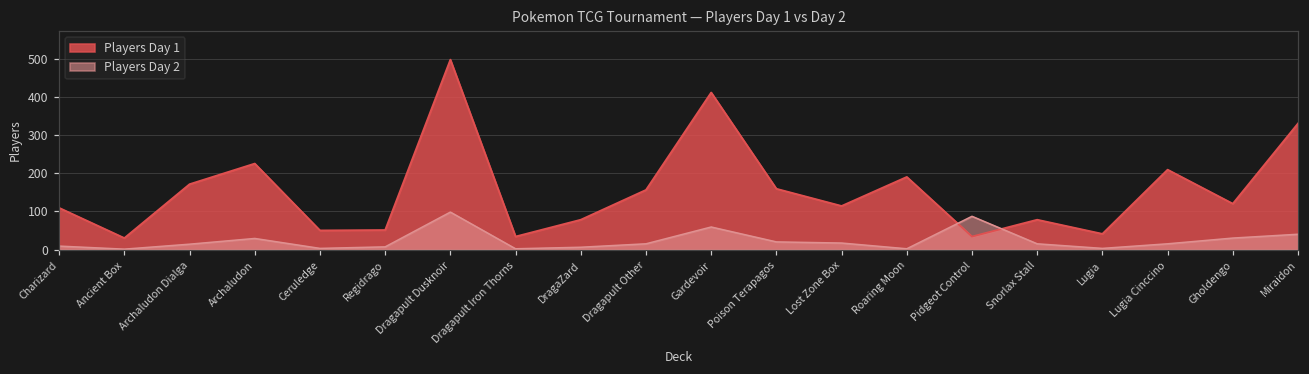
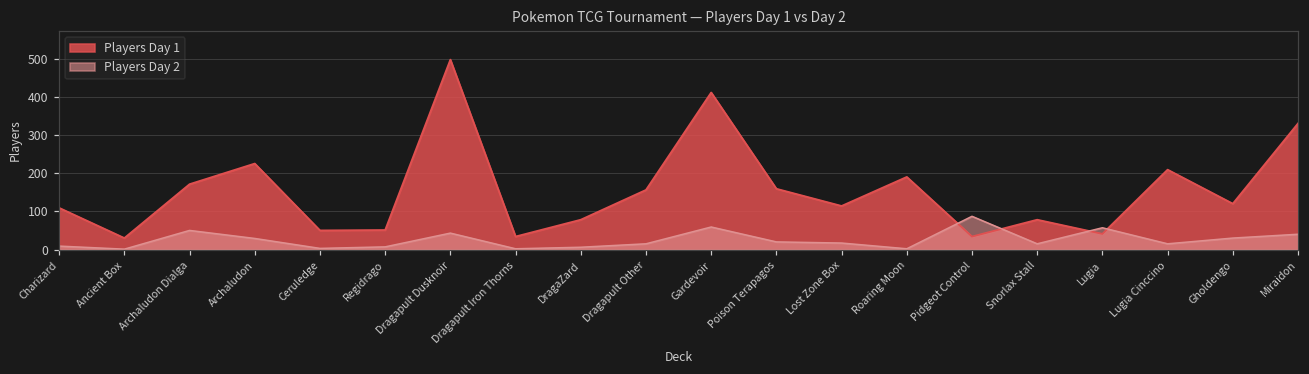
  {
    "Players Day 1": {
      "Charizard": 110,
      "Ancient Box": 30,
      "Archaludon Dialga": 170,
      "Archaludon": 230,
      "Ceruledge": 50,
      "Regidrago": 50,
      "Dragapult Dusknoir": 500,
      "Dragapult Iron Thorns": 30,
      "DragaZard": 80,
      "Dragapult Other": 160,
      "Gardevoir": 410,
      "Poison Terapagos": 160,
      "Lost Zone Box": 110,
      "Roaring Moon": 190,
      "Pidgeot Control": 30,
      "Snorlax Stall": 80,
      "Lugia": 40,
      "Lugia Cinccino": 210,
      "Gholdengo": 120,
      "Miraidon": 330
    },
    "Players Day 2": {
      "Charizard": 10,
      "Ancient Box": 0,
-     "Archaludon Dialga": 10,
+     "Archaludon Dialga": 50,
      "Archaludon": 30,
      "Ceruledge": 0,
      "Regidrago": 10,
-     "Dragapult Dusknoir": 100,
+     "Dragapult Dusknoir": 40,
      "Dragapult Iron Thorns": 0,
      "DragaZard": 10,
      "Dragapult Other": 20,
      "Gardevoir": 60,
      "Poison Terapagos": 20,
      "Lost Zone Box": 20,
      "Roaring Moon": 0,
      "Pidgeot Control": 90,
      "Snorlax Stall": 20,
-     "Lugia": 0,
+     "Lugia": 60,
      "Lugia Cinccino": 20,
      "Gholdengo": 30,
      "Miraidon": 40
    }
  }
